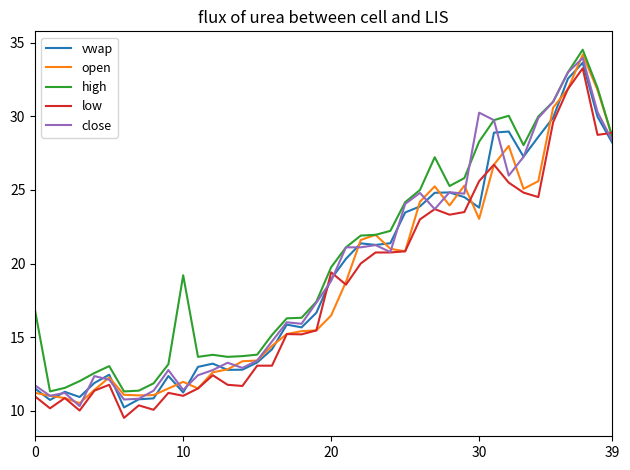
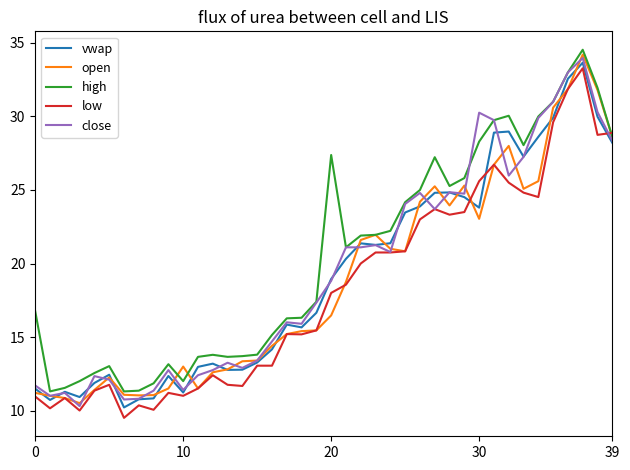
  {
    "vwap": {
      "0": 11.5,
      "10": 11.2,
      "30": 23.8
    },
    "open": {
      "0": 11.2,
-     "10": 12.0,
+     "10": 13.0,
      "20": 16.5,
      "30": 23.0
    },
    "high": {
      "0": 16.8,
-     "10": 19.2,
-     "20": 19.8,
+     "10": 12.0,
+     "20": 27.4,
      "30": 28.3
    },
    "low": {
      "0": 11.0,
      "10": 11.0,
-     "20": 19.4,
+     "20": 18.0,
      "30": 25.6,
      "39": 28.9
    },
    "close": {
      "0": 11.7,
      "10": 11.4,
      "30": 30.3
    }
  }
